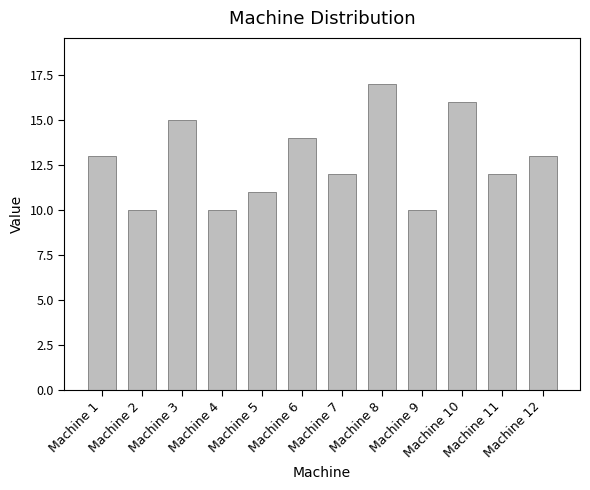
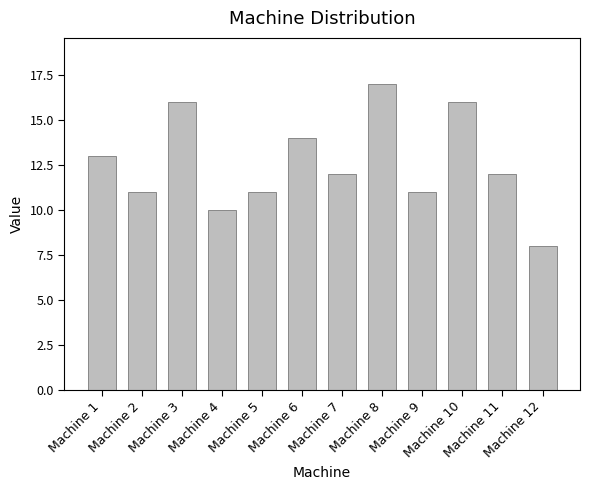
  {
    "Machine 1": 13,
-   "Machine 2": 10,
-   "Machine 3": 15,
+   "Machine 2": 11,
+   "Machine 3": 16,
    "Machine 4": 10,
    "Machine 5": 11,
    "Machine 6": 14,
    "Machine 7": 12,
    "Machine 8": 17,
-   "Machine 9": 10,
+   "Machine 9": 11,
    "Machine 10": 16,
    "Machine 11": 12,
-   "Machine 12": 13
+   "Machine 12": 8
  }
